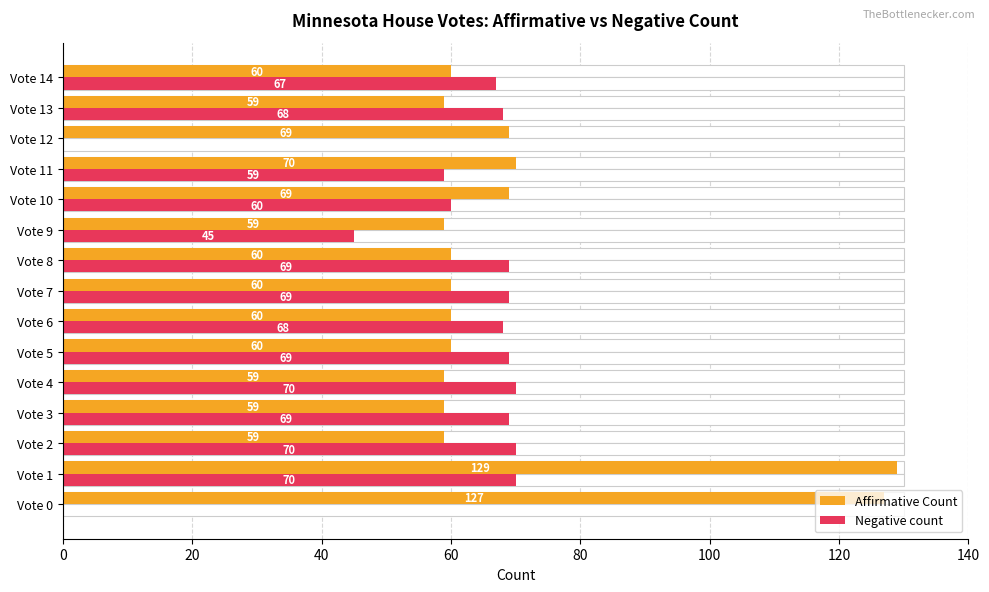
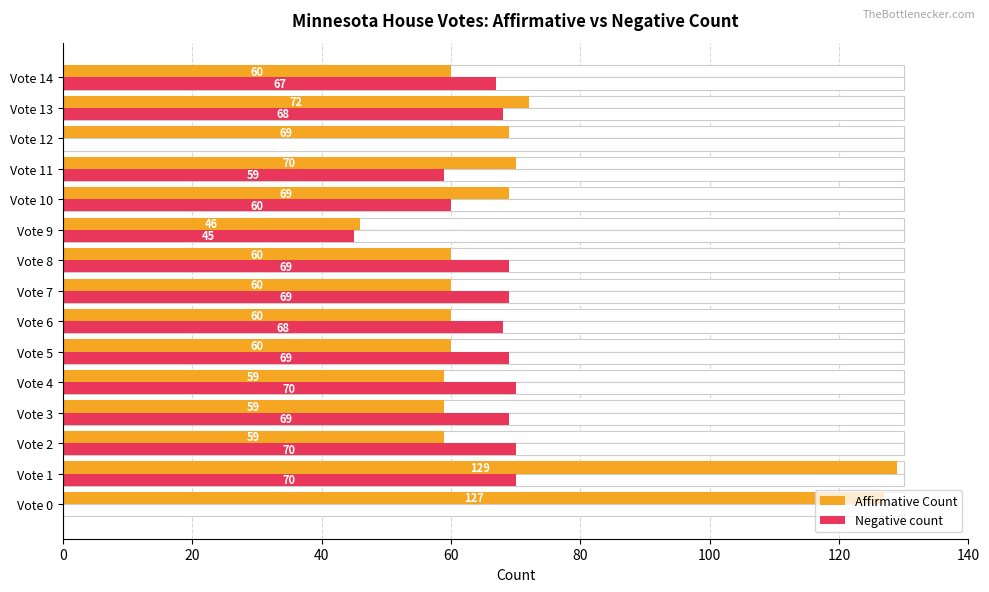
  {
    "Affirmative Count": {
-     "Vote 13": 59,
-     "Vote 9": 59
+     "Vote 13": 72,
+     "Vote 9": 46
    },
    "Negative count": {
      "Vote 12": 0,
      "Vote 0": 0
    }
  }
